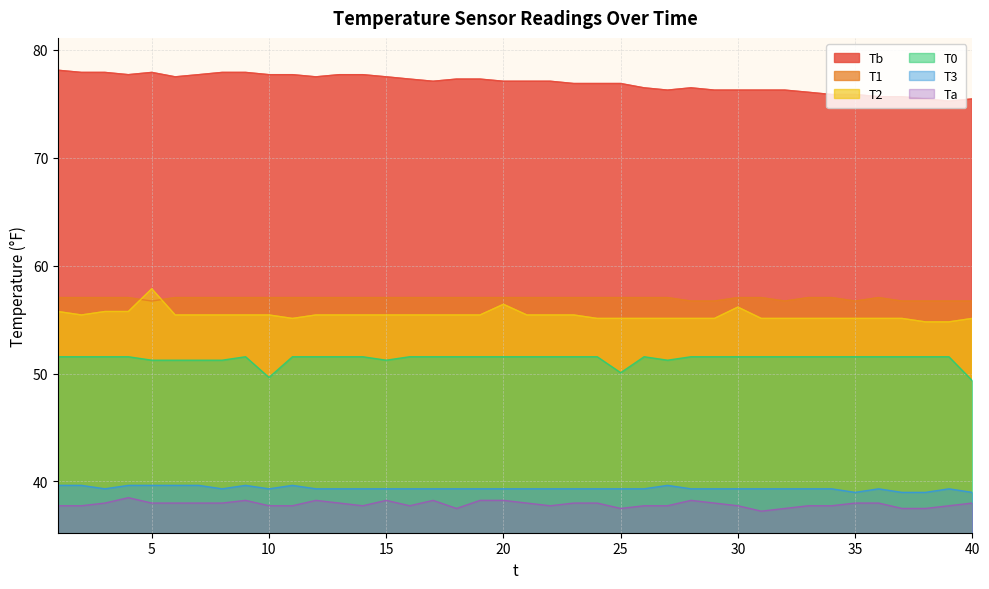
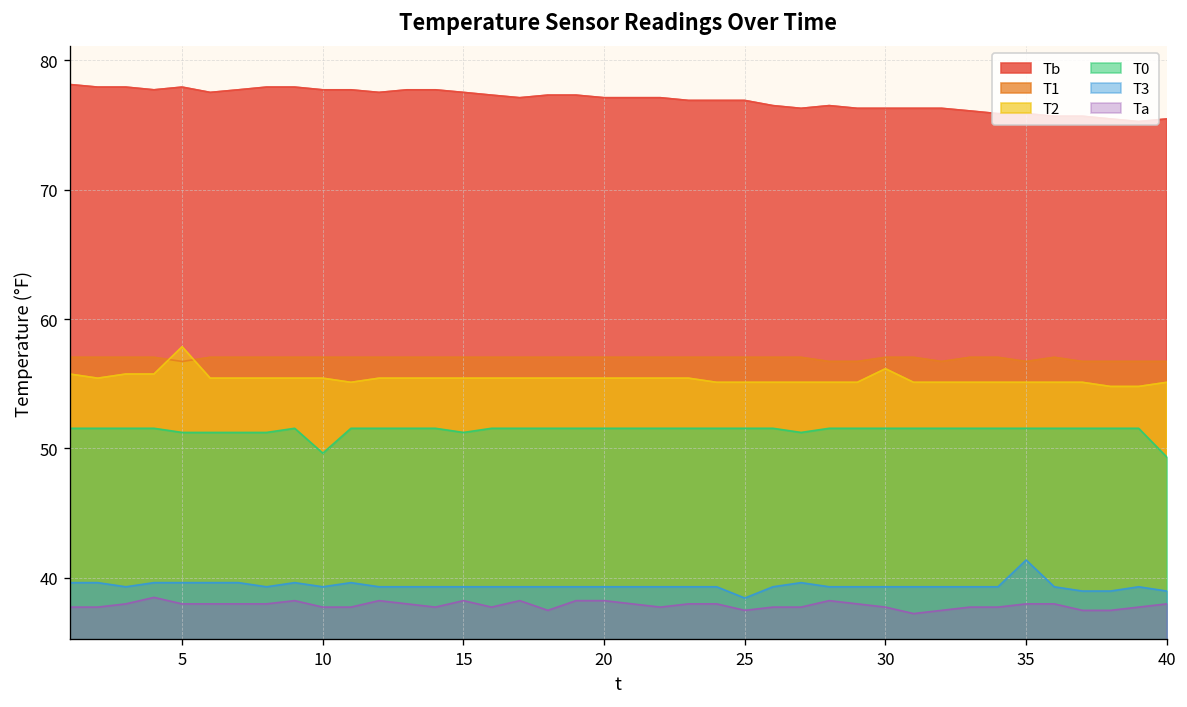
  {
    "T2": {
      "5": 57.9,
      "10": 55.4,
      "15": 55.4,
-     "20": 56.4,
+     "20": 55.4,
      "25": 55.1,
      "30": 56.2,
      "35": 55.1,
      "40": 55.1
    },
    "T0": {
      "5": 51.2,
      "10": 49.6,
      "15": 51.2,
      "20": 51.6,
-     "25": 50.1,
+     "25": 51.6,
      "30": 51.6,
      "35": 51.6,
      "40": 49.3
    },
    "T3": {
      "5": 39.6,
      "10": 39.3,
      "15": 39.3,
      "20": 39.3,
-     "25": 39.3,
+     "25": 38.5,
      "30": 39.3,
-     "35": 39.0,
+     "35": 41.4,
      "40": 39.0
    },
    "Ta": {
      "5": 38.0,
      "10": 37.8,
      "15": 38.3,
      "20": 38.3,
      "25": 37.5,
      "30": 37.8,
      "35": 38.0,
      "40": 38.0
    }
  }
